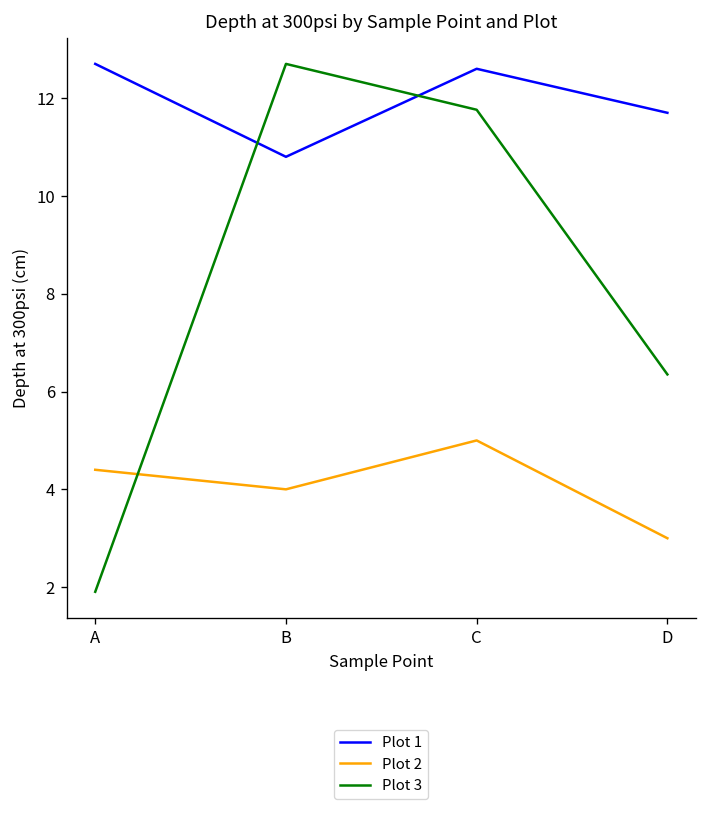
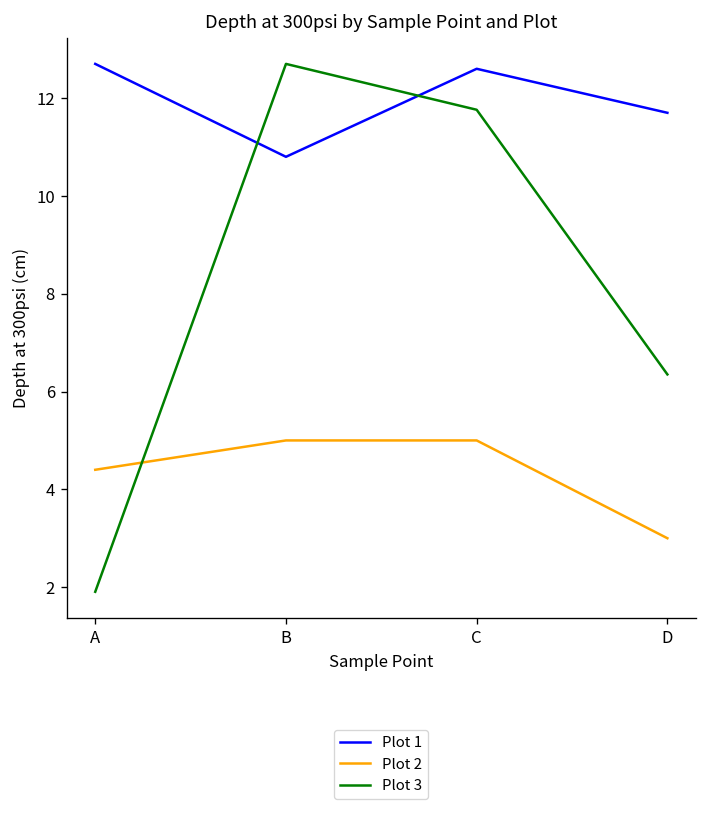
  {
    "Plot 1": {
      "A": 12.7,
      "B": 10.8,
      "C": 12.6,
      "D": 11.7
    },
    "Plot 2": {
      "A": 4.4,
-     "B": 4,
+     "B": 5,
      "C": 5,
      "D": 3
    },
    "Plot 3": {
      "A": 1.9,
      "B": 12.7,
      "C": 11.8,
      "D": 6.4
    }
  }
